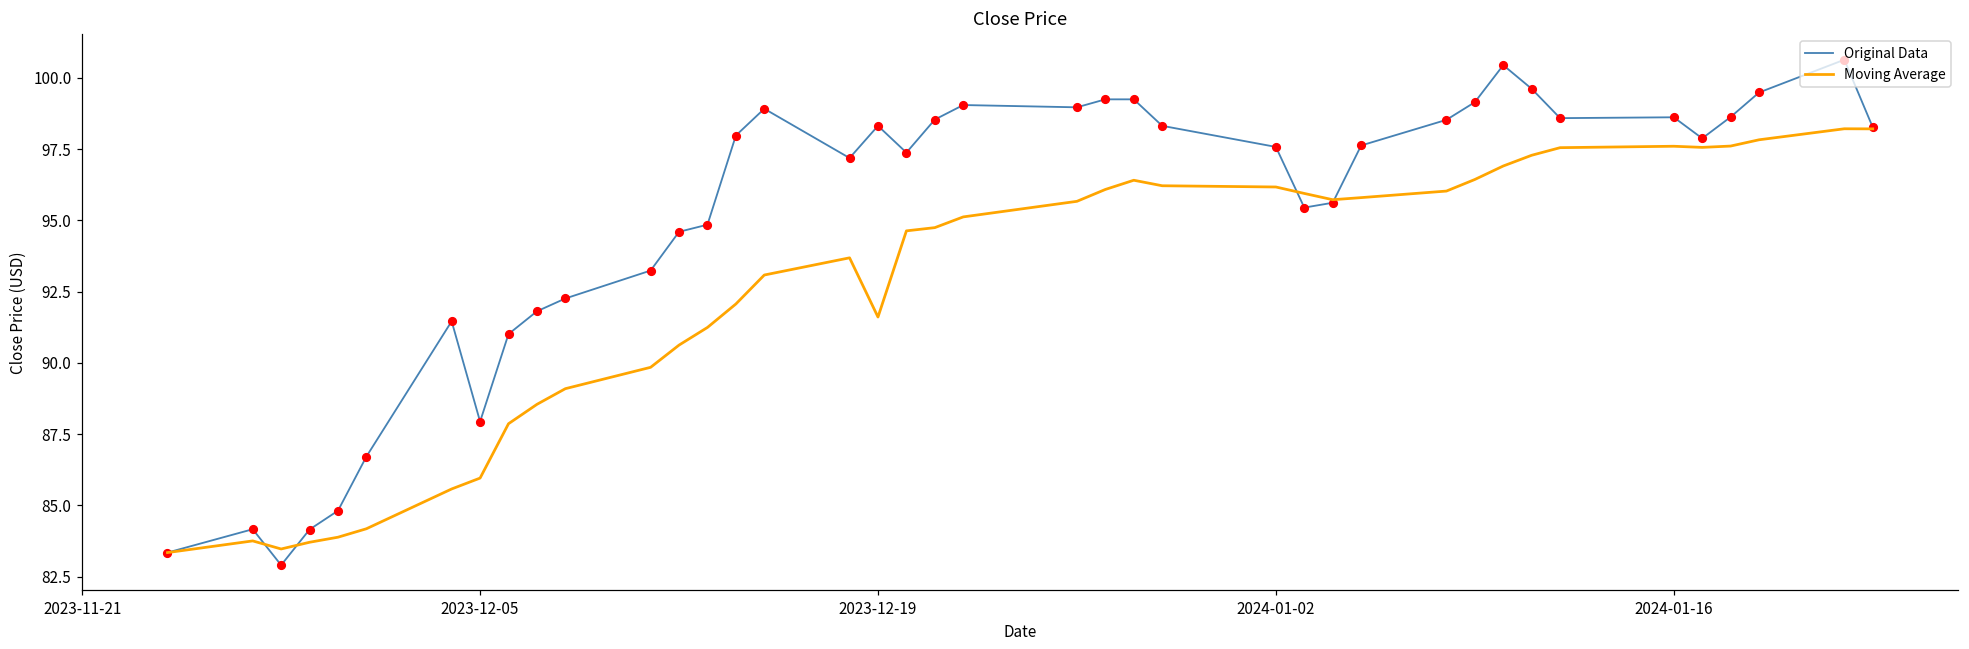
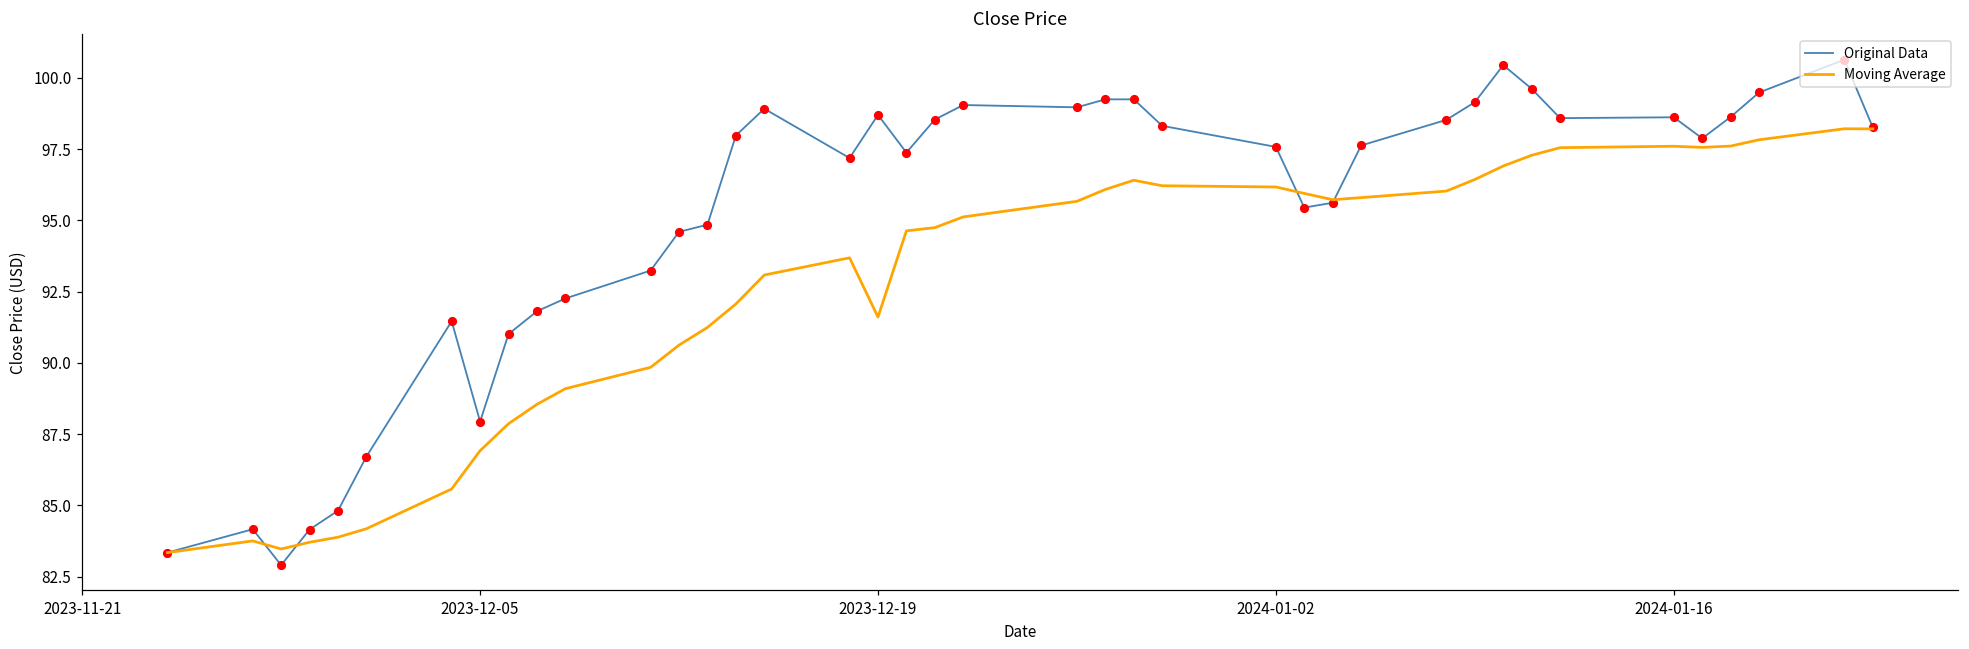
  {
    "Original Data": {
      "2023-12-05": 87.9,
-     "2023-12-19": 98.3,
+     "2023-12-19": 98.7,
      "2024-01-02": 97.6,
      "2024-01-16": 98.6
    },
    "Moving Average": {
-     "2023-12-05": 86.0,
+     "2023-12-05": 86.9,
      "2023-12-19": 91.6,
      "2024-01-02": 96.2,
      "2024-01-16": 97.6
    }
  }
